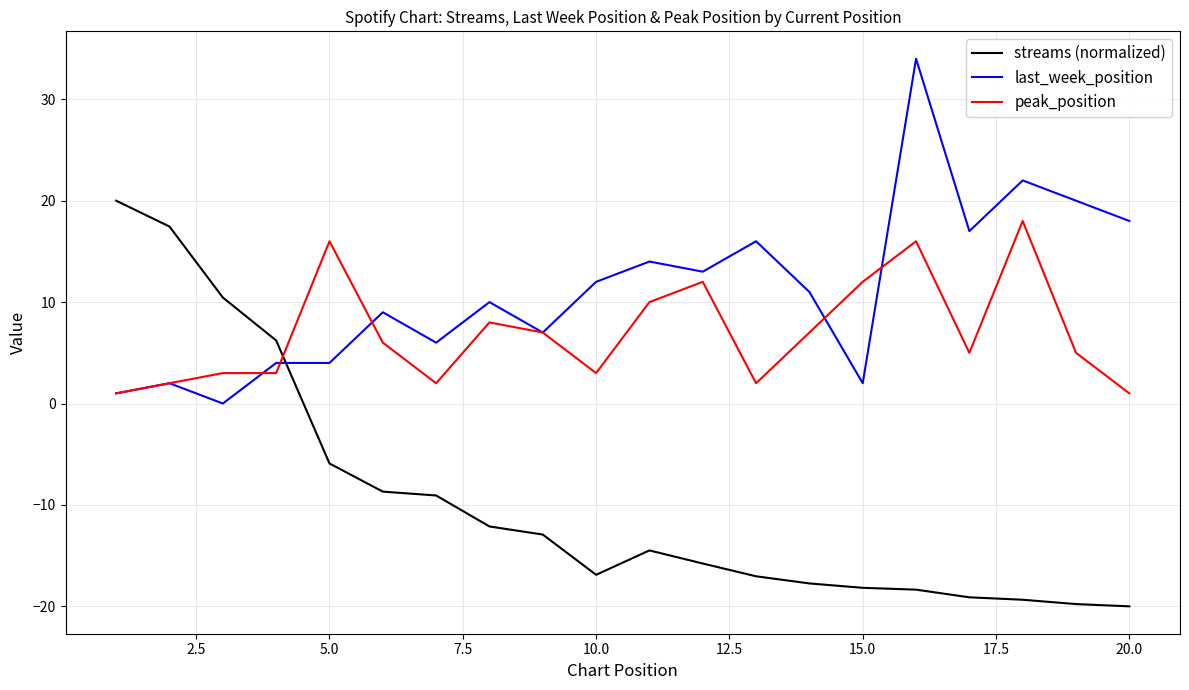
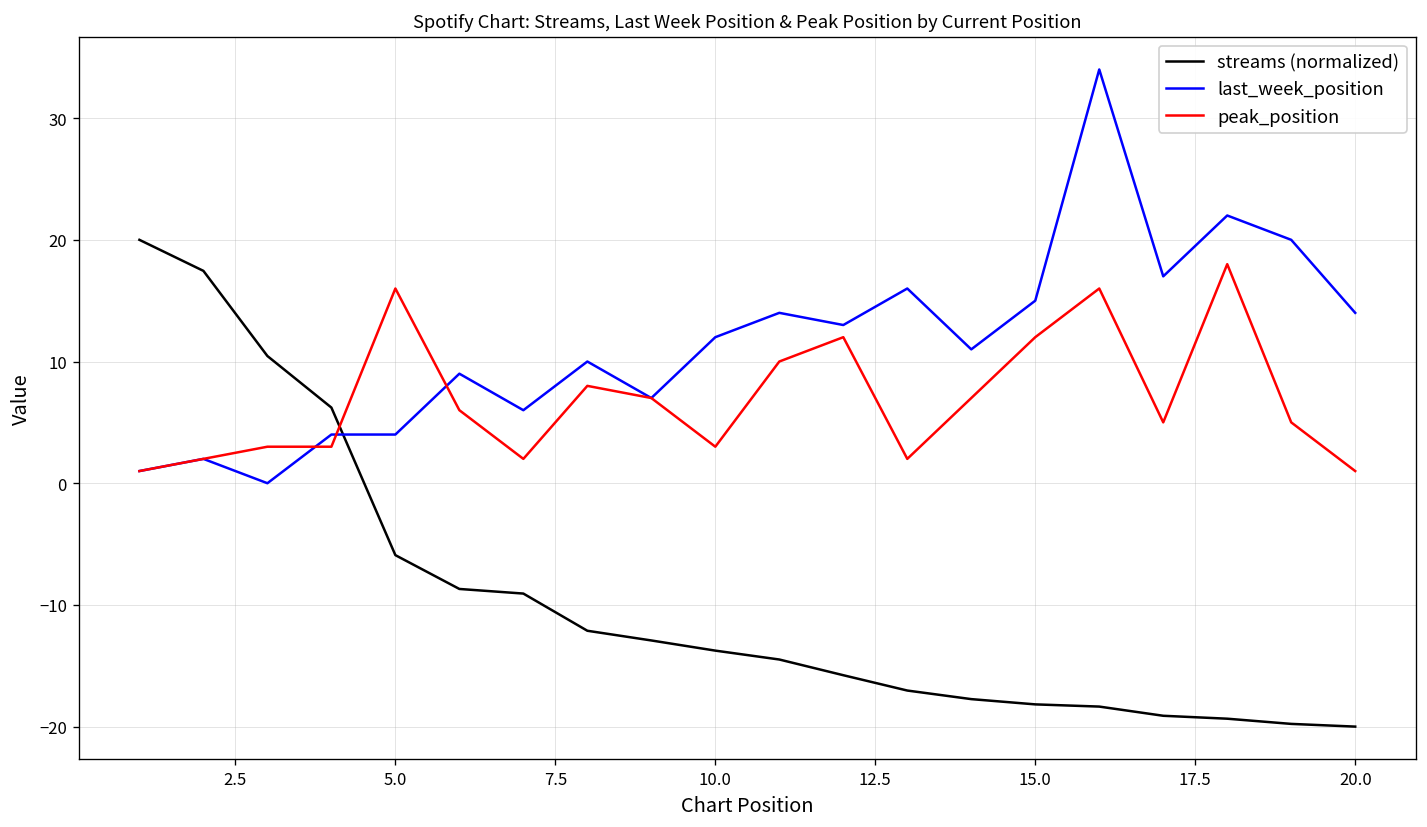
  {
    "streams (normalized)": {
      "5.0": -5.9,
-     "10.0": -16.9,
+     "10.0": -13.8,
      "15.0": -18.2,
      "20.0": -20.0
    },
    "last_week_position": {
      "5.0": 4,
      "10.0": 12,
-     "15.0": 2,
-     "20.0": 18
+     "15.0": 15,
+     "20.0": 14
    },
    "peak_position": {
      "5.0": 16.0,
      "10.0": 3.0,
      "15.0": 12.0,
      "20.0": 1.0
    }
  }
